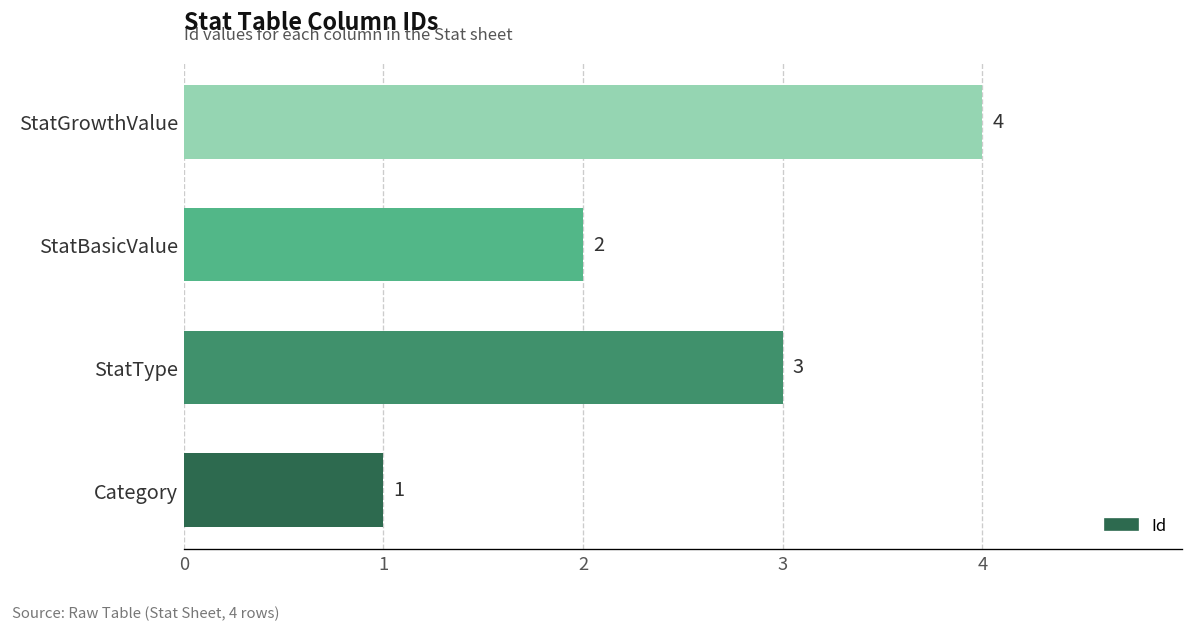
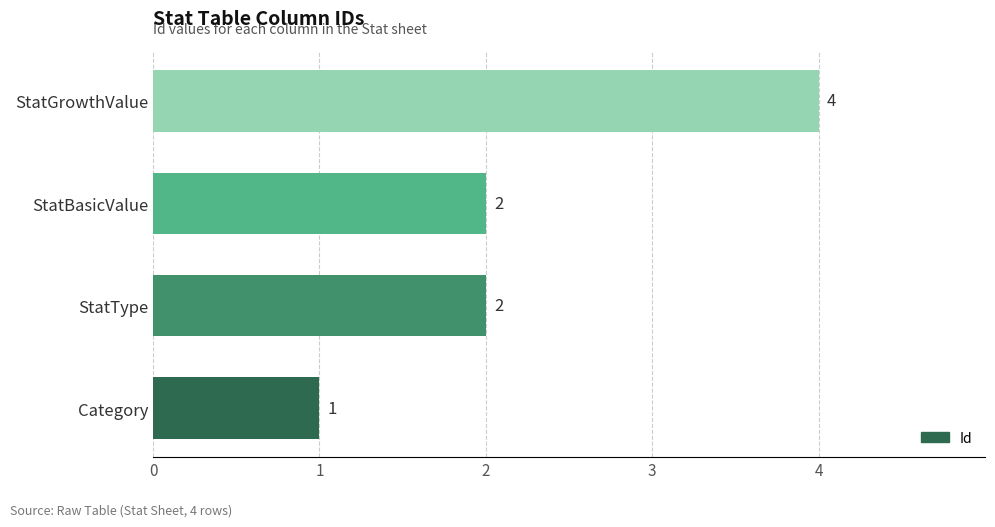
  {
    "StatGrowthValue": 4,
    "StatBasicValue": 2,
-   "StatType": 3,
+   "StatType": 2,
    "Category": 1
  }
